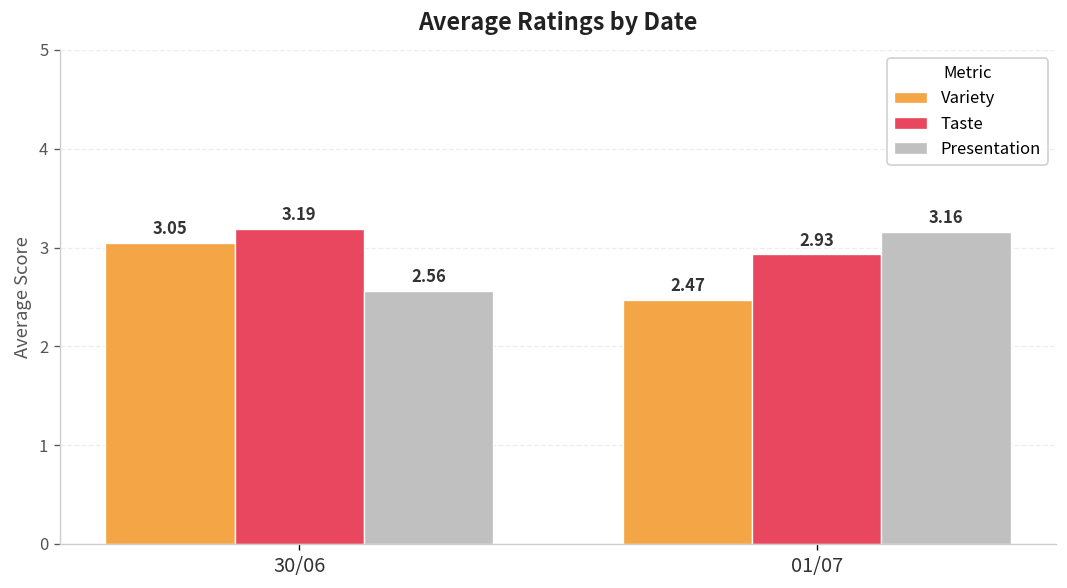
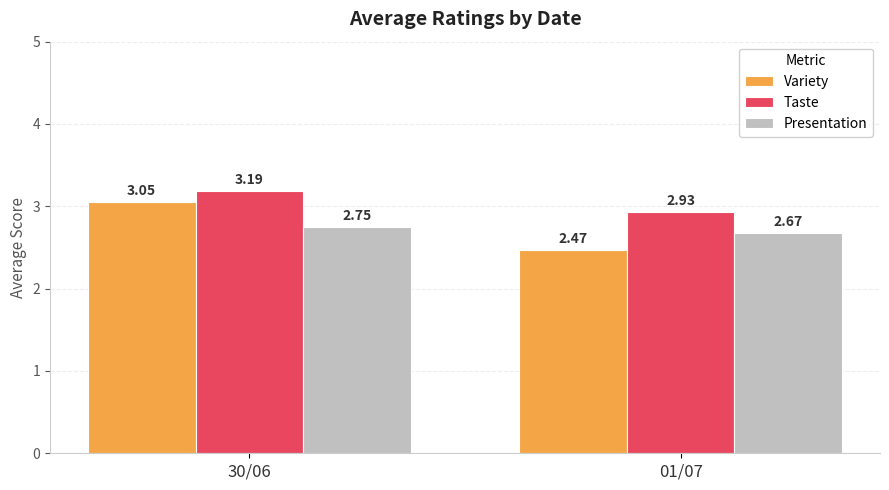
  {
    "Variety": {
      "30/06": 3.05,
      "01/07": 2.47
    },
    "Taste": {
      "30/06": 3.19,
      "01/07": 2.93
    },
    "Presentation": {
-     "30/06": 2.56,
-     "01/07": 3.16
+     "30/06": 2.75,
+     "01/07": 2.67
    }
  }
